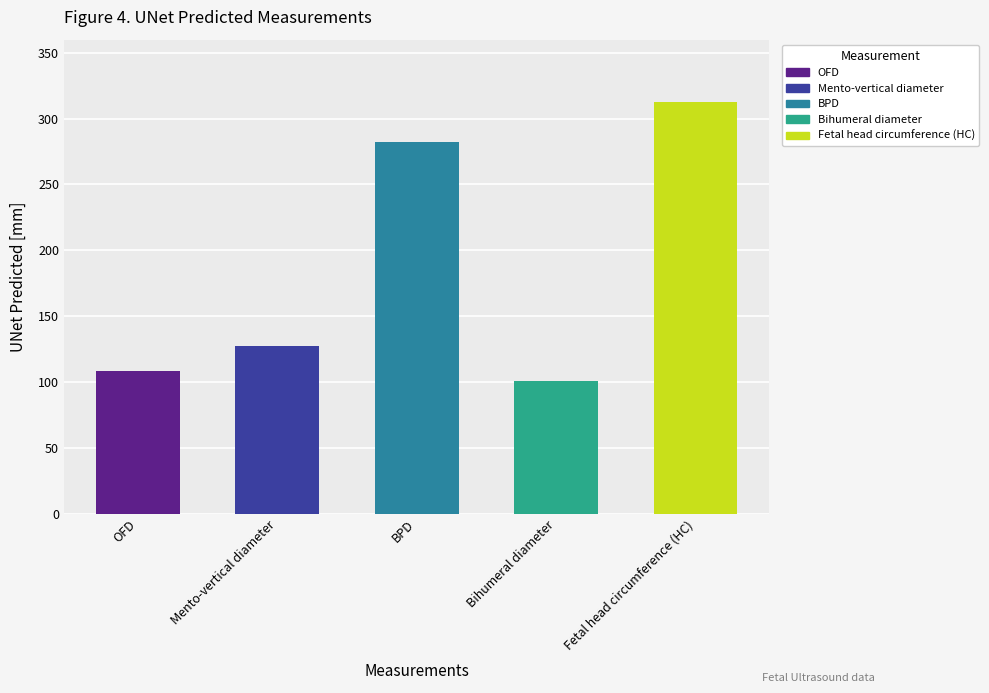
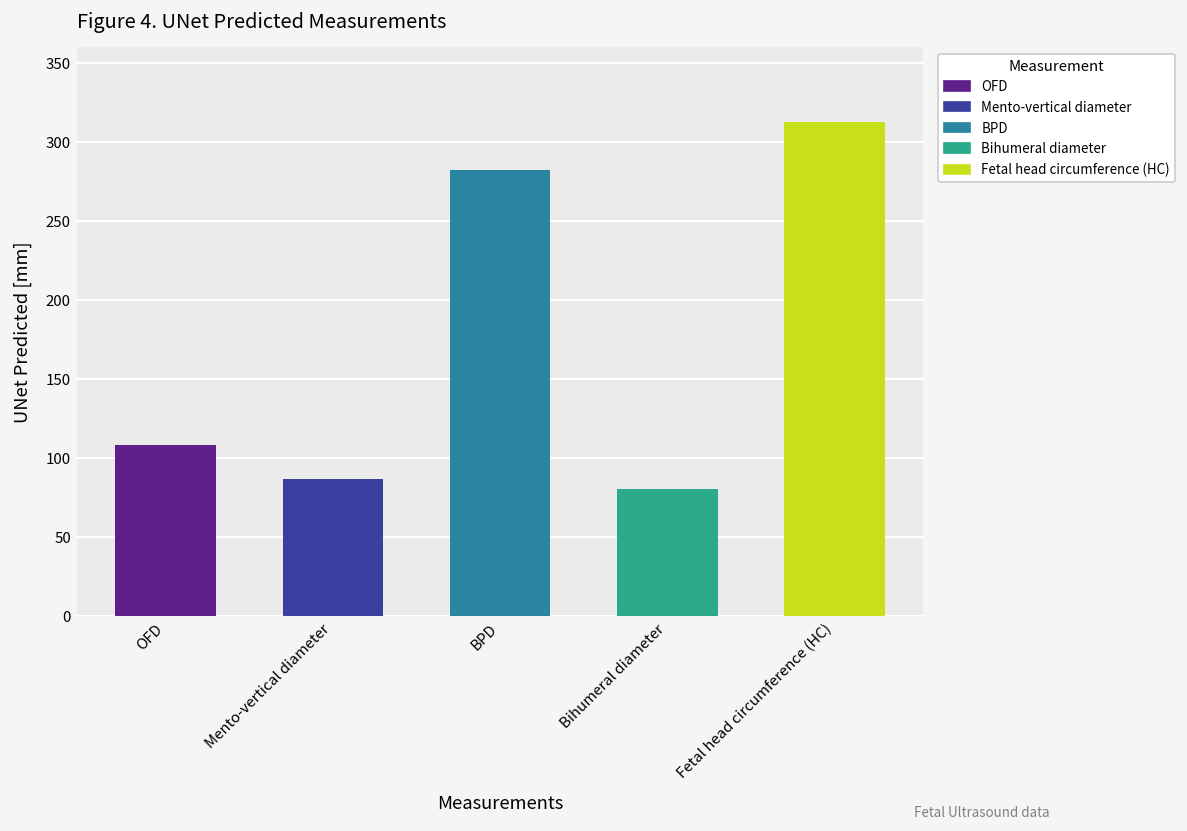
  {
    "OFD": 108,
-   "Mento-vertical diameter": 128,
+   "Mento-vertical diameter": 87,
    "BPD": 282,
-   "Bihumeral diameter": 101,
+   "Bihumeral diameter": 80,
    "Fetal head circumference (HC)": 313
  }
